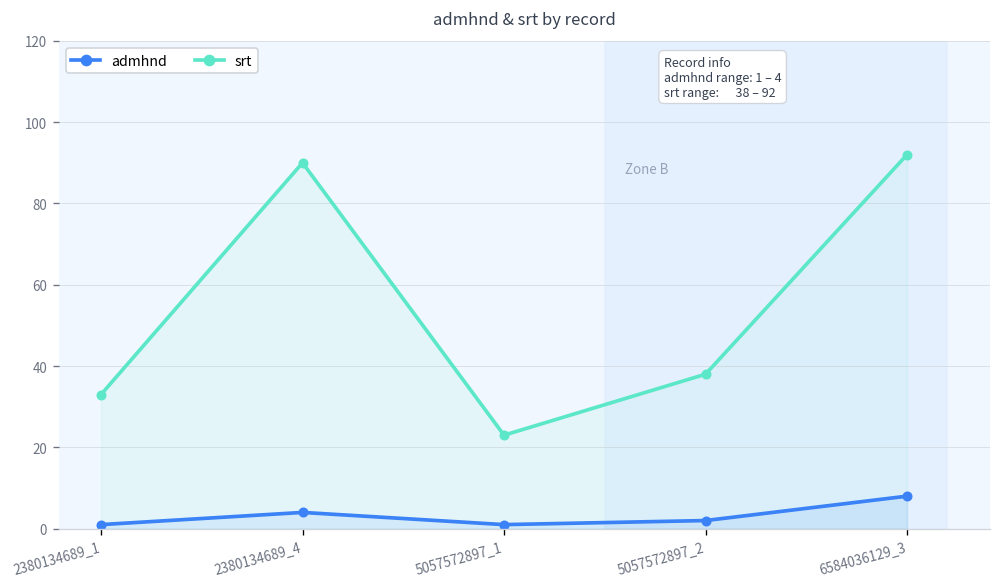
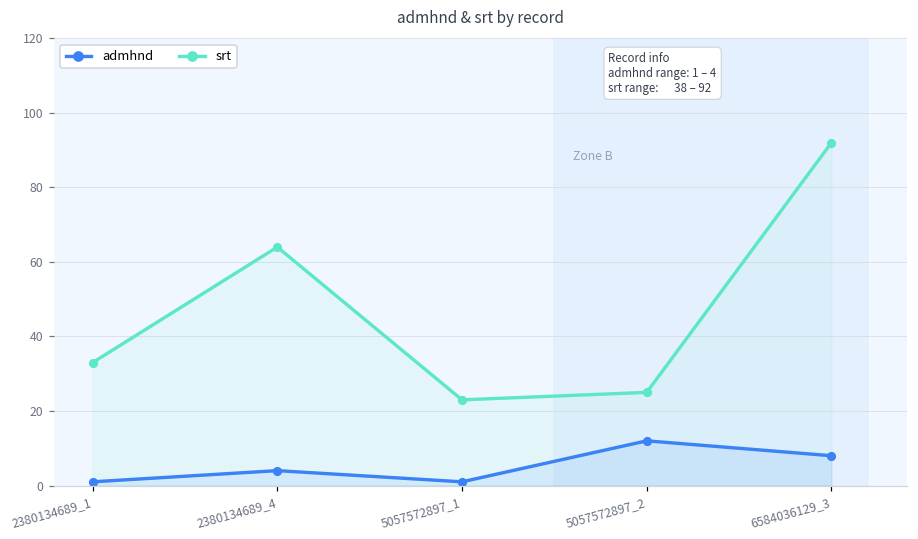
  {
    "admhnd": {
      "2380134689_1": 1,
      "2380134689_4": 4,
      "5057572897_1": 1,
-     "5057572897_2": 2,
+     "5057572897_2": 12,
      "6584036129_3": 8
    },
    "srt": {
      "2380134689_1": 33,
-     "2380134689_4": 90,
+     "2380134689_4": 64,
      "5057572897_1": 23,
-     "5057572897_2": 38,
+     "5057572897_2": 25,
      "6584036129_3": 92
    }
  }
